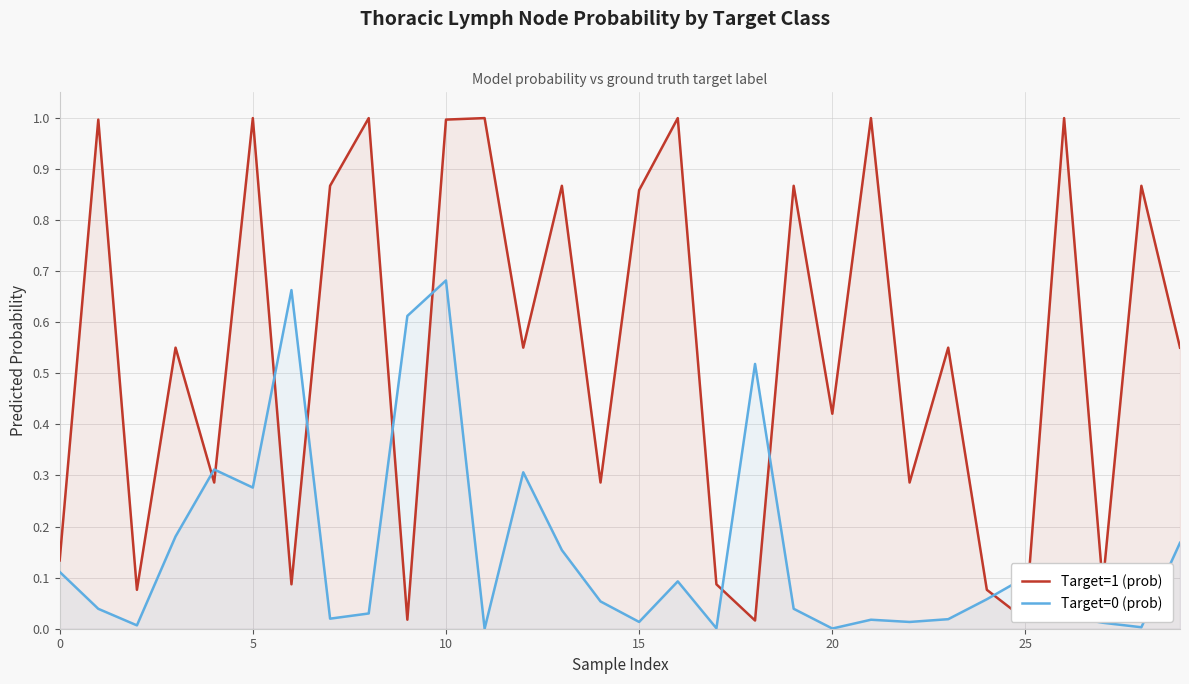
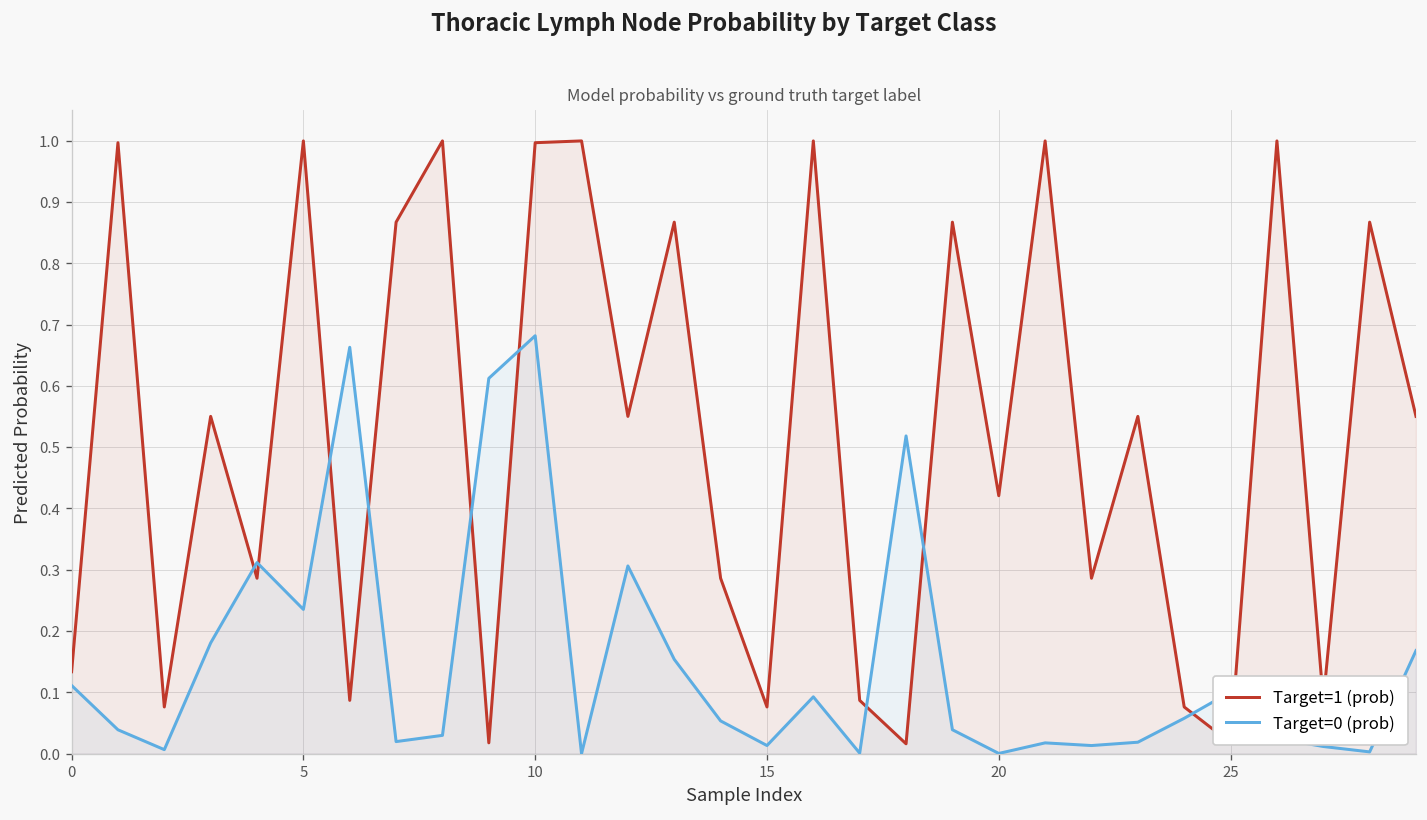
  {
    "Target=1 (prob)": {
      "0": 0.13,
      "5": 1.00,
      "10": 1.00,
-     "15": 0.86,
+     "15": 0.08,
      "20": 0.42
    },
    "Target=0 (prob)": {
      "0": 0.11,
-     "5": 0.28,
+     "5": 0.24,
      "10": 0.68,
      "15": 0.01,
      "20": 0.00
    }
  }
